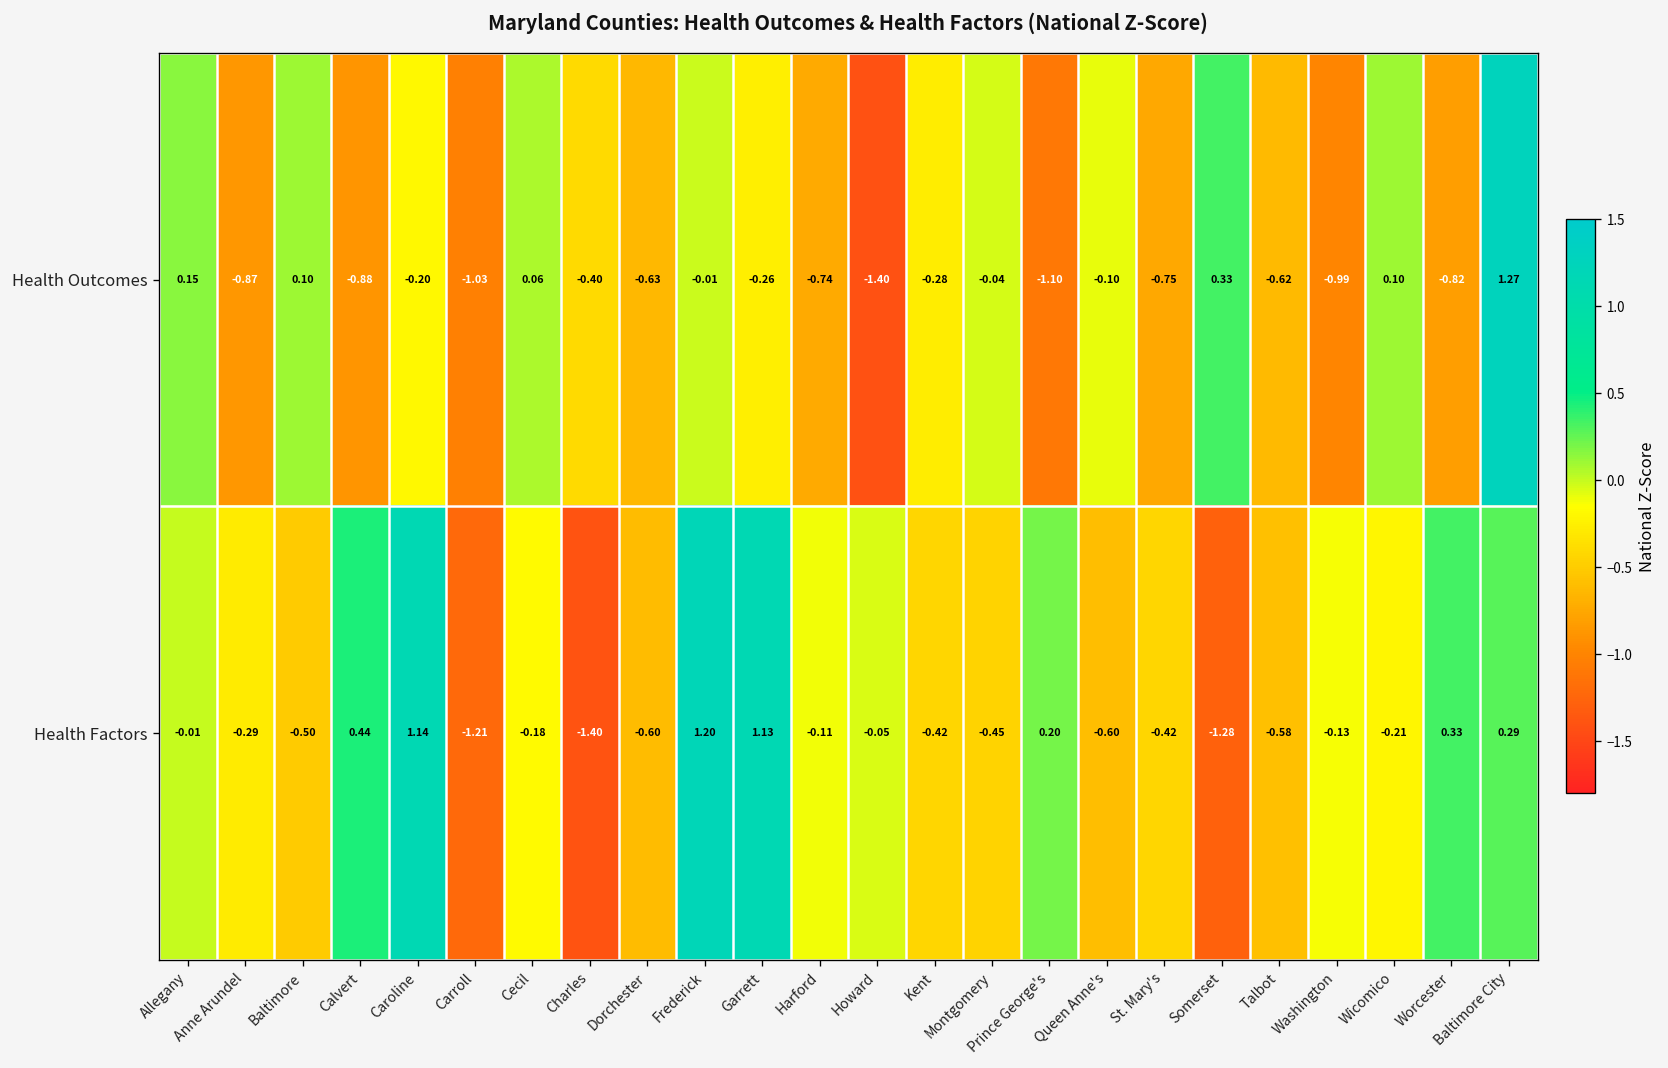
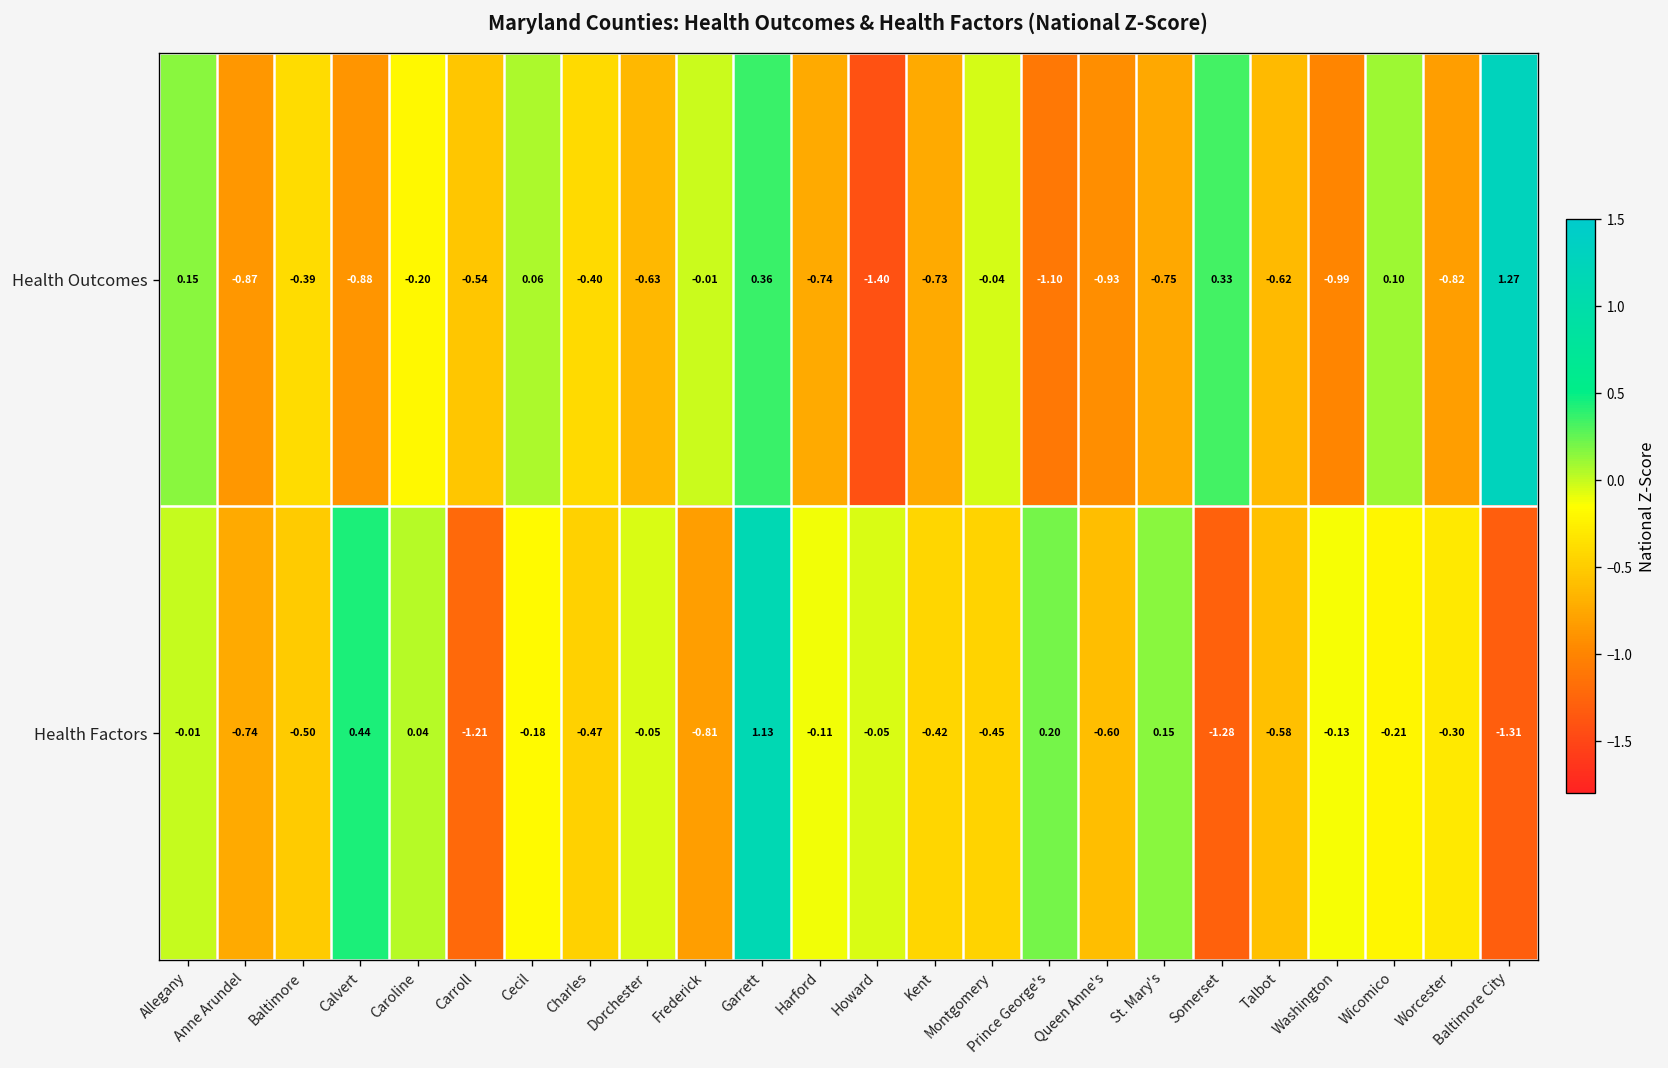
  {
    "Health Outcomes": {
      "Allegany": 0.15,
      "Anne Arundel": -0.87,
-     "Baltimore": 0.10,
+     "Baltimore": -0.39,
      "Calvert": -0.88,
      "Caroline": -0.20,
-     "Carroll": -1.03,
+     "Carroll": -0.54,
      "Cecil": 0.06,
      "Charles": -0.40,
      "Dorchester": -0.63,
      "Frederick": -0.01,
-     "Garrett": -0.26,
+     "Garrett": 0.36,
      "Harford": -0.74,
      "Howard": -1.40,
-     "Kent": -0.28,
+     "Kent": -0.73,
      "Montgomery": -0.04,
      "Prince George's": -1.10,
-     "Queen Anne's": -0.10,
+     "Queen Anne's": -0.93,
      "St. Mary's": -0.75,
      "Somerset": 0.33,
      "Talbot": -0.62,
      "Washington": -0.99,
      "Wicomico": 0.10,
      "Worcester": -0.82,
      "Baltimore City": 1.27
    },
    "Health Factors": {
      "Allegany": -0.01,
-     "Anne Arundel": -0.29,
+     "Anne Arundel": -0.74,
      "Baltimore": -0.50,
      "Calvert": 0.44,
-     "Caroline": 1.14,
+     "Caroline": 0.04,
      "Carroll": -1.21,
      "Cecil": -0.18,
-     "Charles": -1.40,
-     "Dorchester": -0.60,
-     "Frederick": 1.20,
+     "Charles": -0.47,
+     "Dorchester": -0.05,
+     "Frederick": -0.81,
      "Garrett": 1.13,
      "Harford": -0.11,
      "Howard": -0.05,
      "Kent": -0.42,
      "Montgomery": -0.45,
      "Prince George's": 0.20,
      "Queen Anne's": -0.60,
-     "St. Mary's": -0.42,
+     "St. Mary's": 0.15,
      "Somerset": -1.28,
      "Talbot": -0.58,
      "Washington": -0.13,
      "Wicomico": -0.21,
-     "Worcester": 0.33,
-     "Baltimore City": 0.29
+     "Worcester": -0.30,
+     "Baltimore City": -1.31
    }
  }
